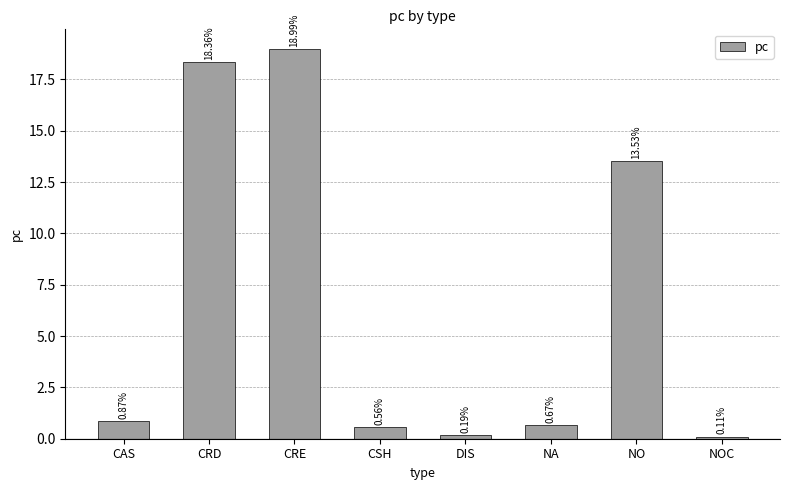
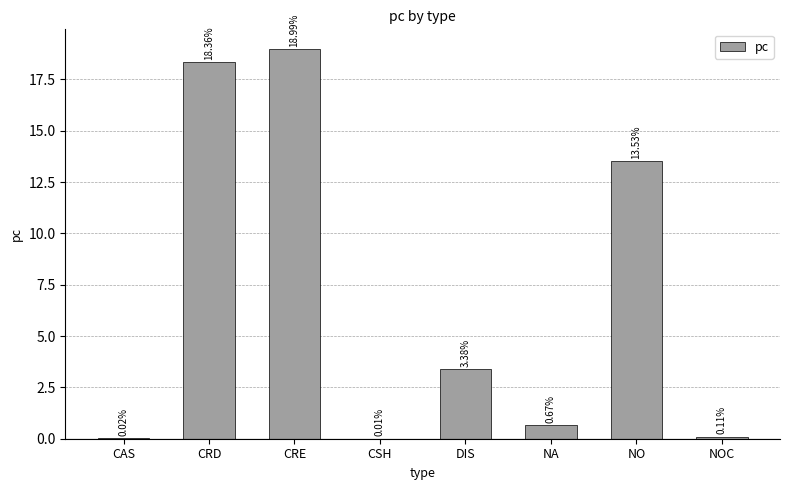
  {
-   "CAS": "0.87%",
+   "CAS": "0.02%",
    "CRD": "18.36%",
    "CRE": "18.99%",
-   "CSH": "0.56%",
-   "DIS": "0.19%",
+   "CSH": "0.01%",
+   "DIS": "3.38%",
    "NA": "0.67%",
    "NO": "13.53%",
    "NOC": "0.11%"
  }
